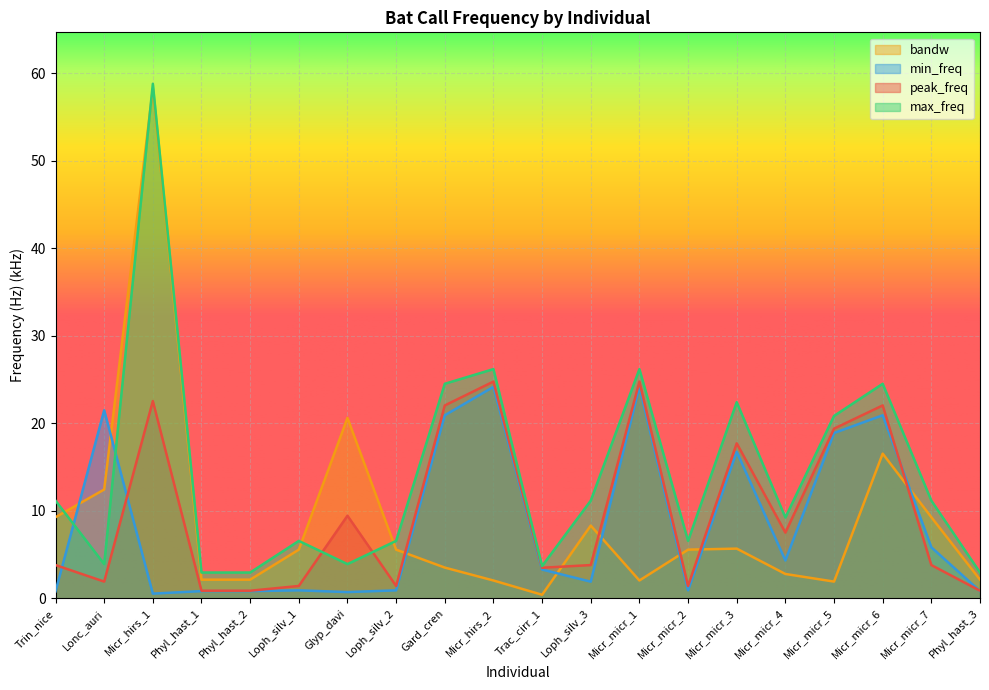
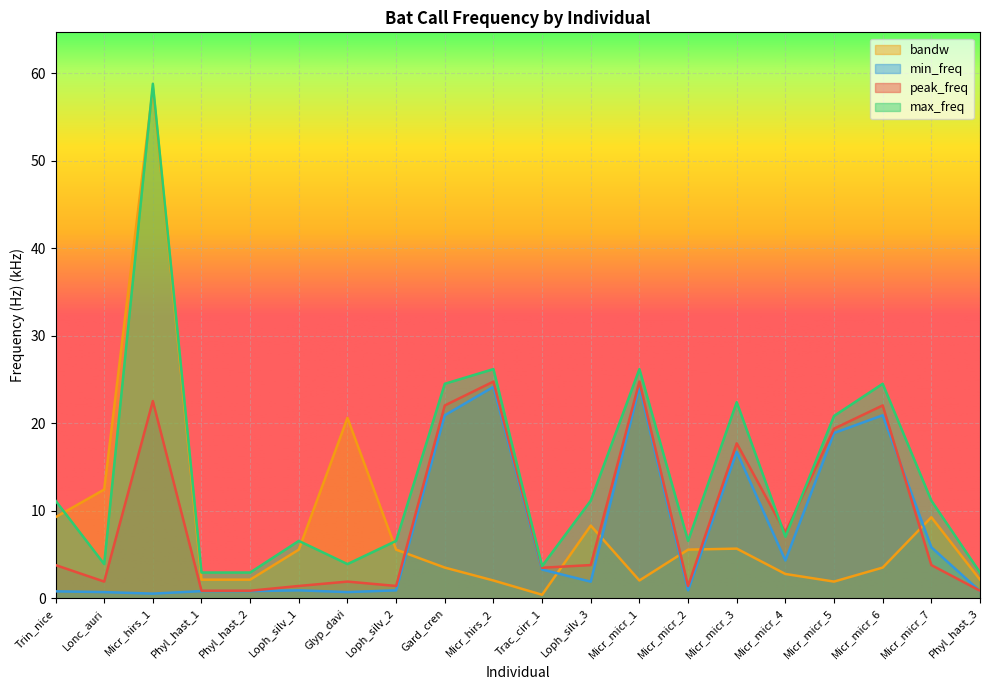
  {
    "bandw": {
      "Trin_nice": 9,
      "Lonc_auri": 12,
      "Micr_hirs_1": 58,
      "Phyl_hast_1": 2,
      "Phyl_hast_2": 2,
      "Loph_silv_1": 6,
      "Glyp_davi": 21,
      "Loph_silv_2": 6,
      "Gard_cren": 4,
      "Micr_hirs_2": 2,
      "Trac_cirr_1": 0,
      "Loph_silv_3": 8,
      "Micr_micr_1": 2,
      "Micr_micr_2": 6,
      "Micr_micr_3": 6,
      "Micr_micr_4": 3,
      "Micr_micr_5": 2,
-     "Micr_micr_6": 17,
+     "Micr_micr_6": 4,
      "Micr_micr_7": 9,
      "Phyl_hast_3": 2
    },
    "min_freq": {
      "Trin_nice": 1,
-     "Lonc_auri": 21,
+     "Lonc_auri": 1,
      "Micr_hirs_1": 1,
      "Loph_silv_1": 1,
      "Glyp_davi": 1,
      "Loph_silv_2": 1,
      "Gard_cren": 21,
      "Micr_hirs_2": 24,
      "Loph_silv_3": 2,
      "Micr_micr_1": 24,
      "Micr_micr_2": 1,
      "Micr_micr_3": 17,
      "Micr_micr_4": 4,
      "Micr_micr_5": 19,
      "Micr_micr_6": 21,
      "Micr_micr_7": 6
    },
    "peak_freq": {
      "Trin_nice": 4,
      "Lonc_auri": 2,
      "Micr_hirs_1": 23,
      "Loph_silv_1": 1,
-     "Glyp_davi": 9,
+     "Glyp_davi": 2,
      "Loph_silv_2": 1,
      "Gard_cren": 22,
      "Micr_hirs_2": 25,
      "Loph_silv_3": 4,
      "Micr_micr_1": 25,
      "Micr_micr_2": 1,
      "Micr_micr_3": 18,
      "Micr_micr_4": 7,
      "Micr_micr_5": 19,
      "Micr_micr_6": 22,
      "Micr_micr_7": 4
    },
    "max_freq": {
      "Trin_nice": 11,
      "Lonc_auri": 4,
      "Micr_hirs_1": 59,
      "Phyl_hast_1": 3,
      "Phyl_hast_2": 3,
      "Loph_silv_1": 7,
      "Glyp_davi": 4,
      "Loph_silv_2": 7,
      "Gard_cren": 25,
      "Micr_hirs_2": 26,
      "Loph_silv_3": 11,
      "Micr_micr_1": 26,
      "Micr_micr_2": 7,
      "Micr_micr_3": 22,
-     "Micr_micr_4": 9,
+     "Micr_micr_4": 7,
      "Micr_micr_5": 21,
      "Micr_micr_6": 25,
      "Micr_micr_7": 11,
      "Phyl_hast_3": 3
    }
  }
